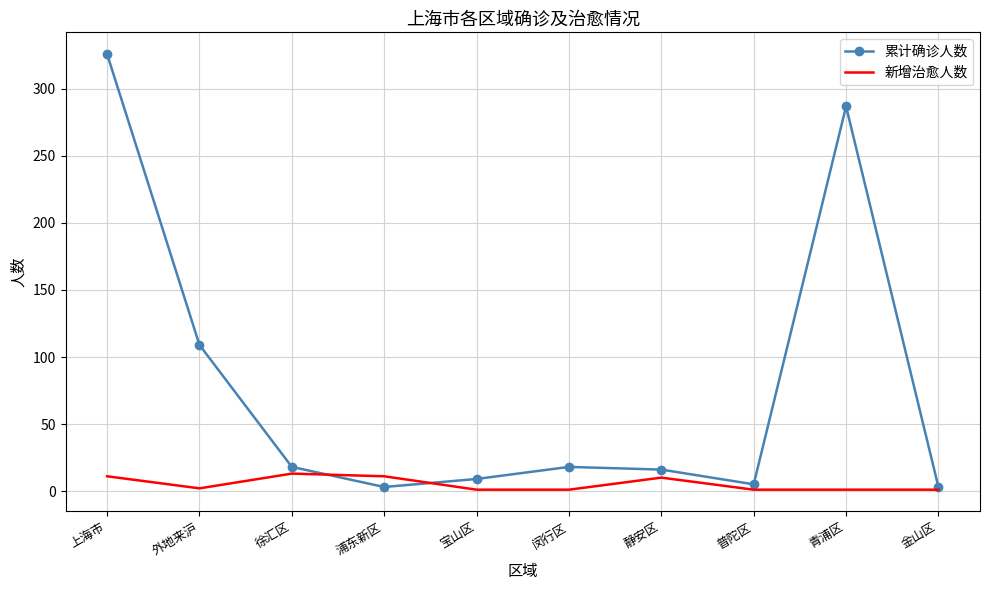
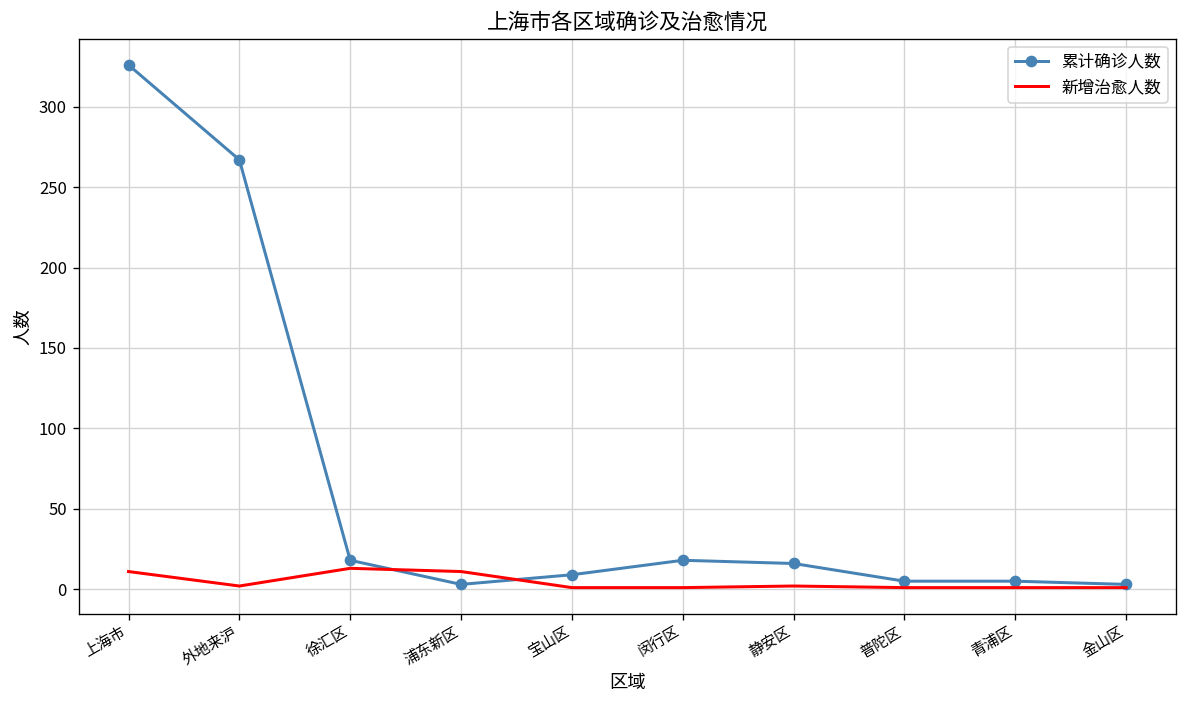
  {
    "累计确诊人数": {
      "上海市": 326,
-     "外地来沪": 109,
+     "外地来沪": 267,
      "徐汇区": 18,
      "浦东新区": 3,
      "宝山区": 9,
      "闵行区": 18,
      "静安区": 16,
      "普陀区": 5,
-     "青浦区": 287,
+     "青浦区": 5,
      "金山区": 3
    },
    "新增治愈人数": {
      "上海市": 11,
      "外地来沪": 2,
      "徐汇区": 13,
      "浦东新区": 11,
      "宝山区": 1,
      "闵行区": 1,
-     "静安区": 10,
+     "静安区": 2,
      "普陀区": 1,
      "青浦区": 1,
      "金山区": 1
    }
  }
